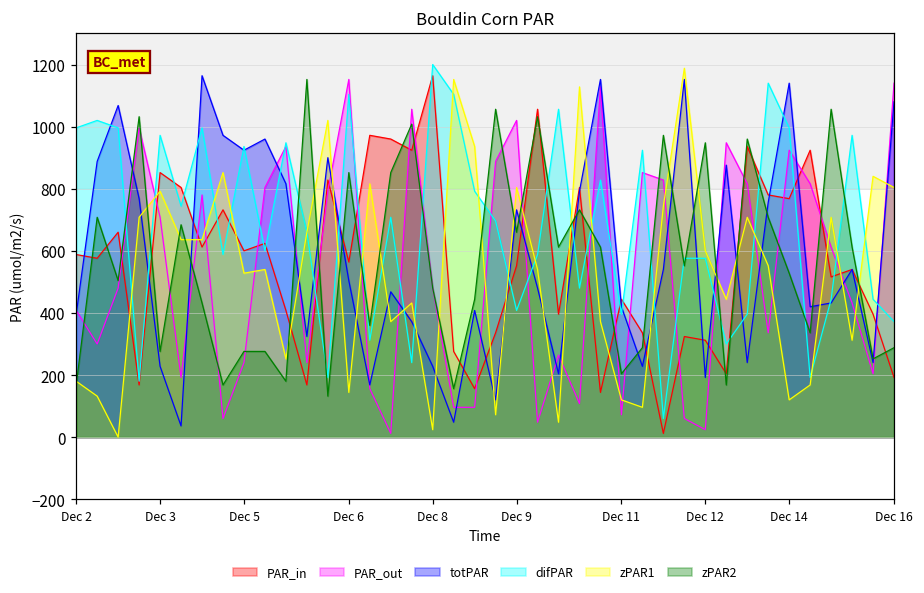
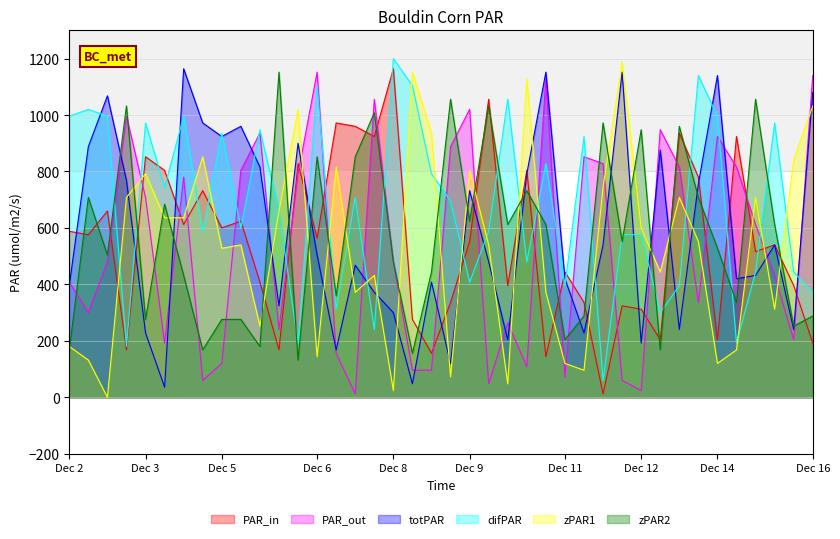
  {
    "PAR_in": {
      "Dec 2": 590,
      "Dec 3": 850,
      "Dec 5": 600,
      "Dec 6": 560,
      "Dec 8": 1160,
      "Dec 9": 550,
      "Dec 11": 440,
      "Dec 12": 310,
-     "Dec 14": 770,
+     "Dec 14": 200,
      "Dec 16": 190
    },
    "PAR_out": {
      "Dec 2": 410,
      "Dec 3": 710,
-     "Dec 5": 240,
+     "Dec 5": 120,
      "Dec 6": 1150,
      "Dec 9": 1020,
      "Dec 11": 70,
      "Dec 12": 20,
      "Dec 14": 920,
      "Dec 16": 1140
    },
    "totPAR": {
      "Dec 2": 400,
      "Dec 3": 230,
      "Dec 5": 920,
      "Dec 6": 500,
-     "Dec 8": 230,
+     "Dec 8": 300,
      "Dec 9": 730,
      "Dec 11": 420,
      "Dec 12": 190,
      "Dec 14": 1140,
      "Dec 16": 1080
    },
    "difPAR": {
      "Dec 2": 1000,
      "Dec 3": 970,
      "Dec 5": 940,
      "Dec 6": 1100,
      "Dec 8": 1200,
      "Dec 9": 410,
      "Dec 11": 400,
      "Dec 12": 580,
      "Dec 14": 1000,
      "Dec 16": 370
    },
    "zPAR1": {
      "Dec 2": 180,
      "Dec 3": 790,
      "Dec 5": 530,
      "Dec 6": 140,
      "Dec 8": 20,
      "Dec 9": 800,
      "Dec 11": 120,
      "Dec 12": 600,
      "Dec 14": 120,
-     "Dec 16": 800
+     "Dec 16": 1030
    },
    "zPAR2": {
      "Dec 2": 170,
      "Dec 3": 280,
      "Dec 5": 280,
      "Dec 6": 850,
-     "Dec 9": 660,
+     "Dec 9": 620,
      "Dec 11": 200,
      "Dec 12": 950,
      "Dec 14": 530,
      "Dec 16": 290
    }
  }
